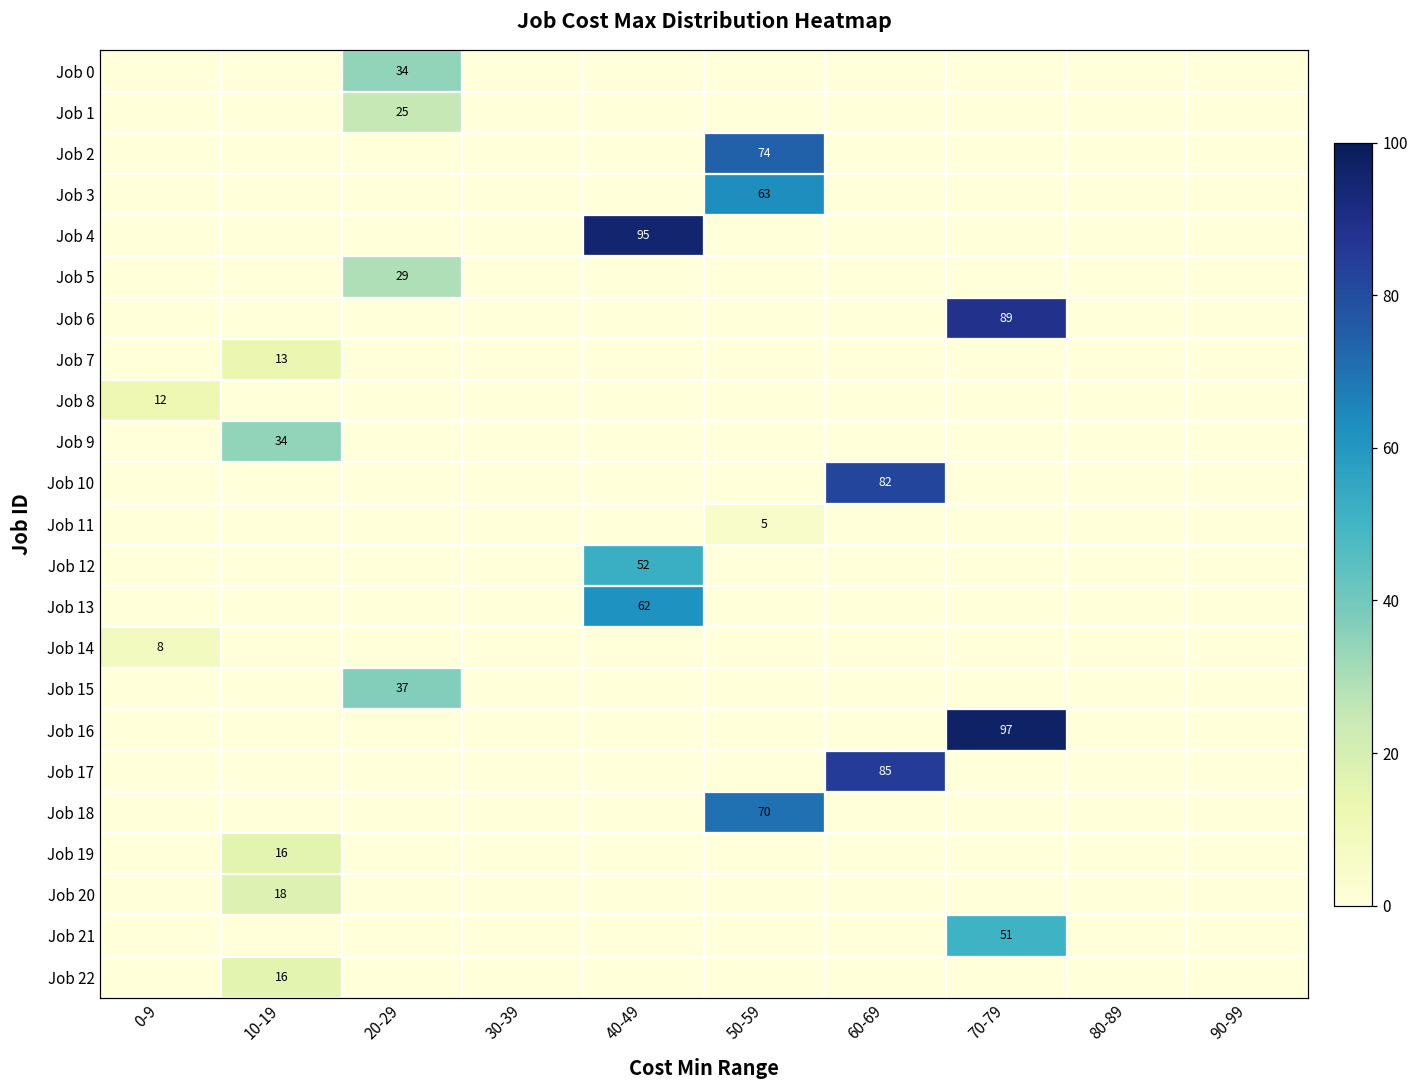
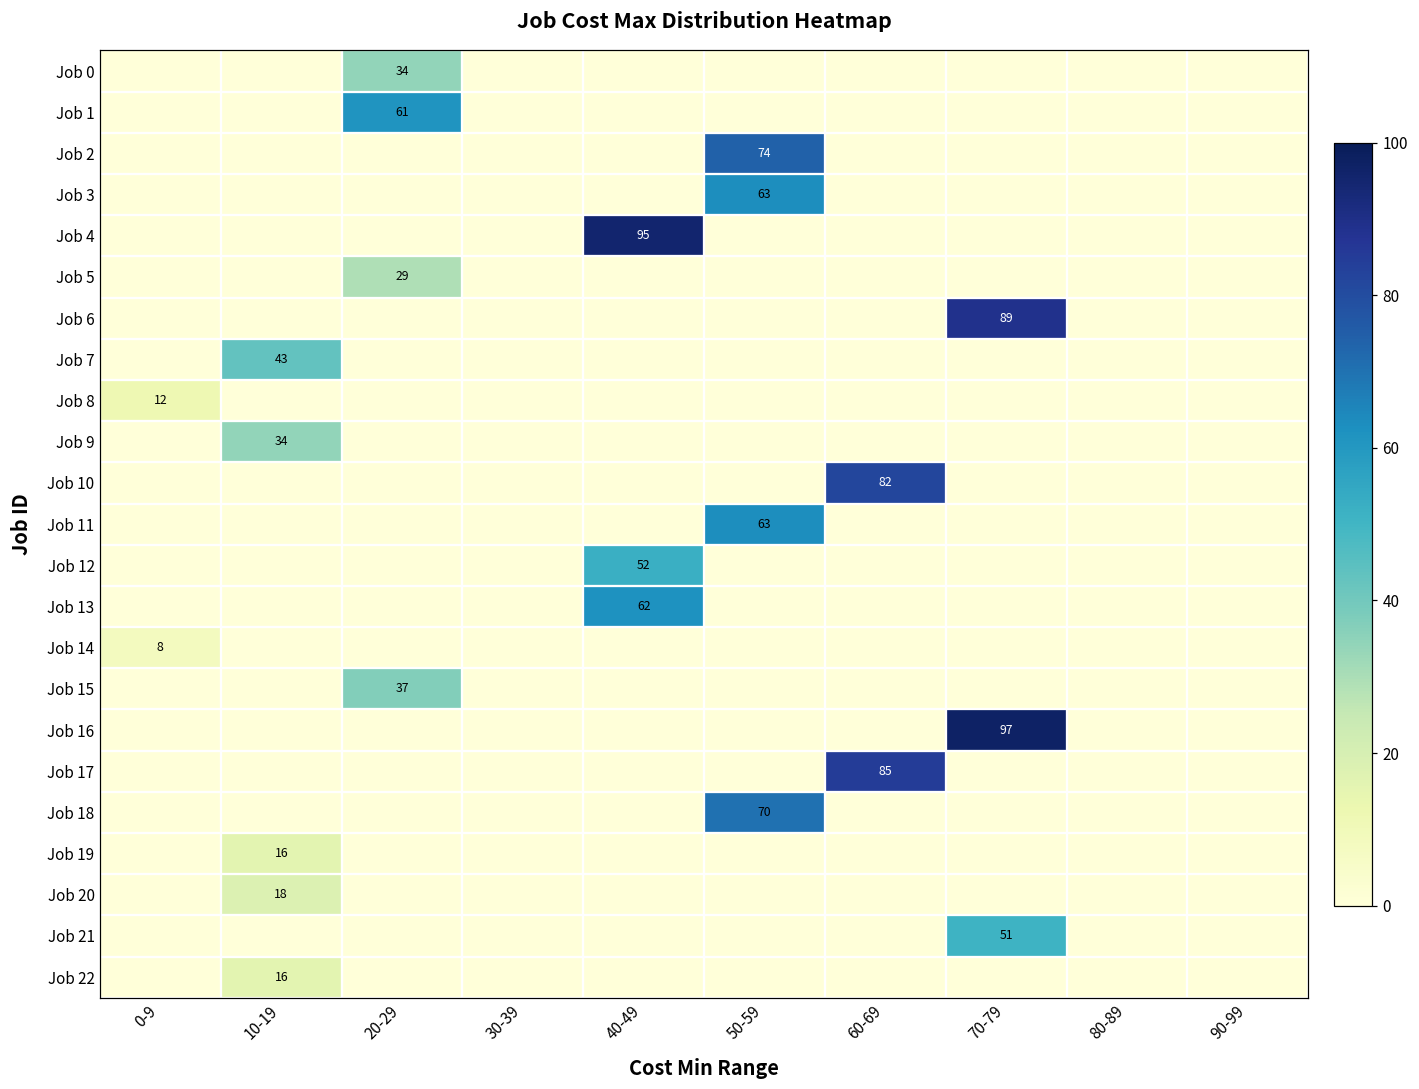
  {
    "Job 0": {
      "20-29": 34
    },
    "Job 1": {
-     "20-29": 25
+     "20-29": 61
    },
    "Job 2": {
      "50-59": 74
    },
    "Job 3": {
      "50-59": 63
    },
    "Job 4": {
      "40-49": 95
    },
    "Job 5": {
      "20-29": 29
    },
    "Job 6": {
      "70-79": 89
    },
    "Job 7": {
-     "10-19": 13
+     "10-19": 43
    },
    "Job 8": {
      "0-9": 12
    },
    "Job 9": {
      "10-19": 34
    },
    "Job 10": {
      "60-69": 82
    },
    "Job 11": {
-     "50-59": 5
+     "50-59": 63
    },
    "Job 12": {
      "40-49": 52
    },
    "Job 13": {
      "40-49": 62
    },
    "Job 14": {
      "0-9": 8
    },
    "Job 15": {
      "20-29": 37
    },
    "Job 16": {
      "70-79": 97
    },
    "Job 17": {
      "60-69": 85
    },
    "Job 18": {
      "50-59": 70
    },
    "Job 19": {
      "10-19": 16
    },
    "Job 20": {
      "10-19": 18
    },
    "Job 21": {
      "70-79": 51
    },
    "Job 22": {
      "10-19": 16
    }
  }
